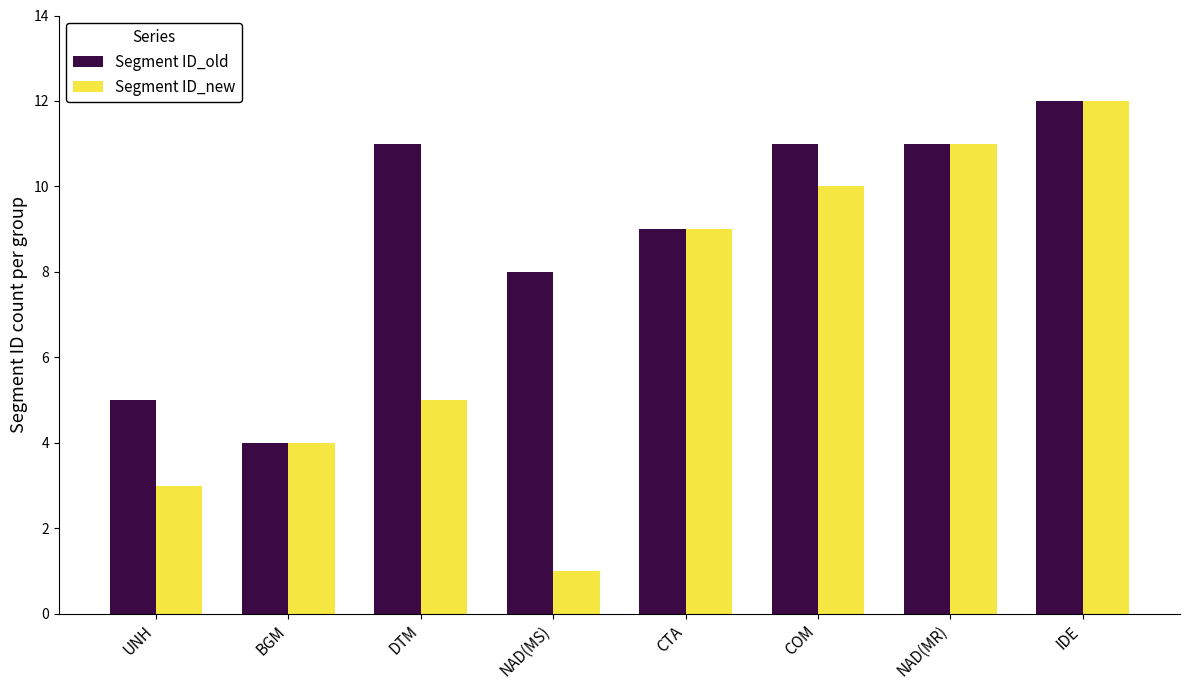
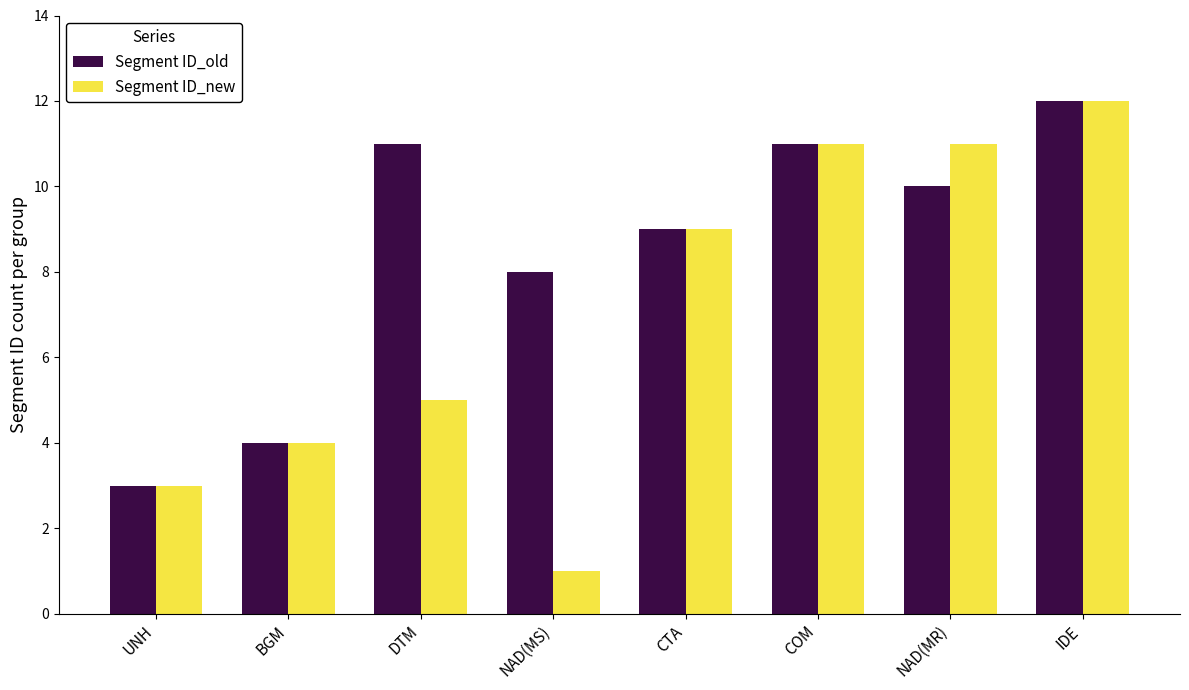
  {
    "Segment ID_old": {
-     "UNH": 5,
+     "UNH": 3,
      "BGM": 4,
      "DTM": 11,
      "NAD(MS)": 8,
      "CTA": 9,
      "COM": 11,
-     "NAD(MR)": 11,
+     "NAD(MR)": 10,
      "IDE": 12
    },
    "Segment ID_new": {
      "UNH": 3,
      "BGM": 4,
      "DTM": 5,
      "NAD(MS)": 1,
      "CTA": 9,
-     "COM": 10,
+     "COM": 11,
      "NAD(MR)": 11,
      "IDE": 12
    }
  }
